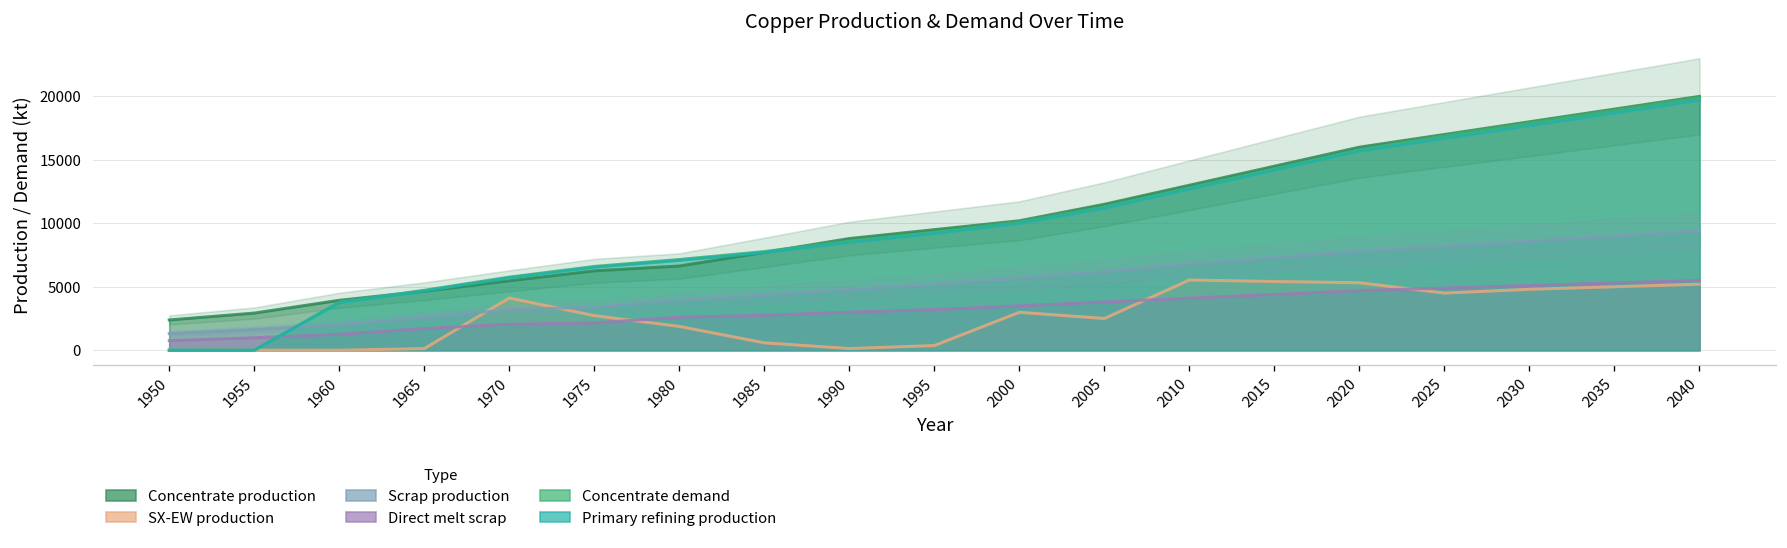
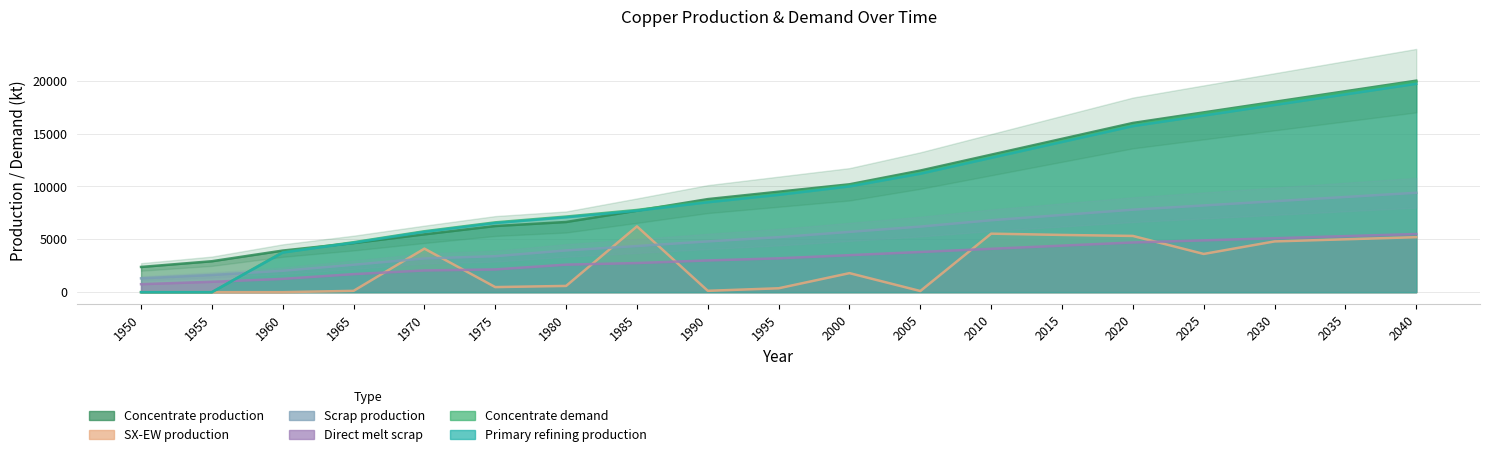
  {
    "SX-EW production": {
      "1960": 0,
      "1965": 100,
      "1970": 4100,
-     "1975": 2700,
-     "1980": 1900,
-     "1985": 600,
+     "1975": 500,
+     "1980": 600,
+     "1985": 6200,
      "1990": 100,
      "1995": 400,
-     "2000": 3000,
-     "2005": 2500,
+     "2000": 1800,
+     "2005": 100,
      "2010": 5500,
      "2015": 5400,
      "2020": 5300,
-     "2025": 4500,
+     "2025": 3600,
      "2030": 4800,
      "2035": 5000,
      "2040": 5200
    }
  }
